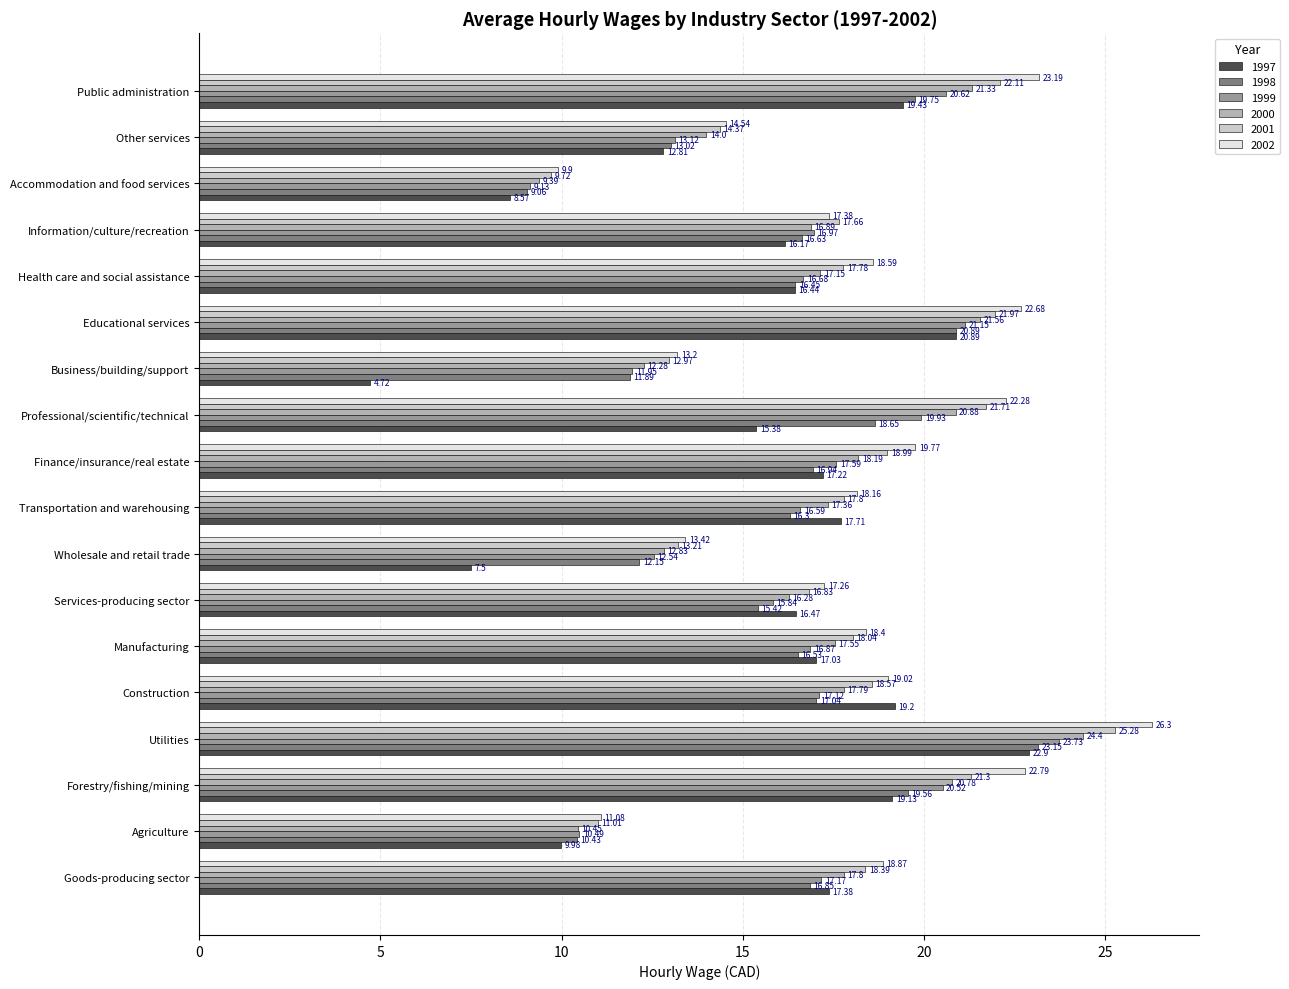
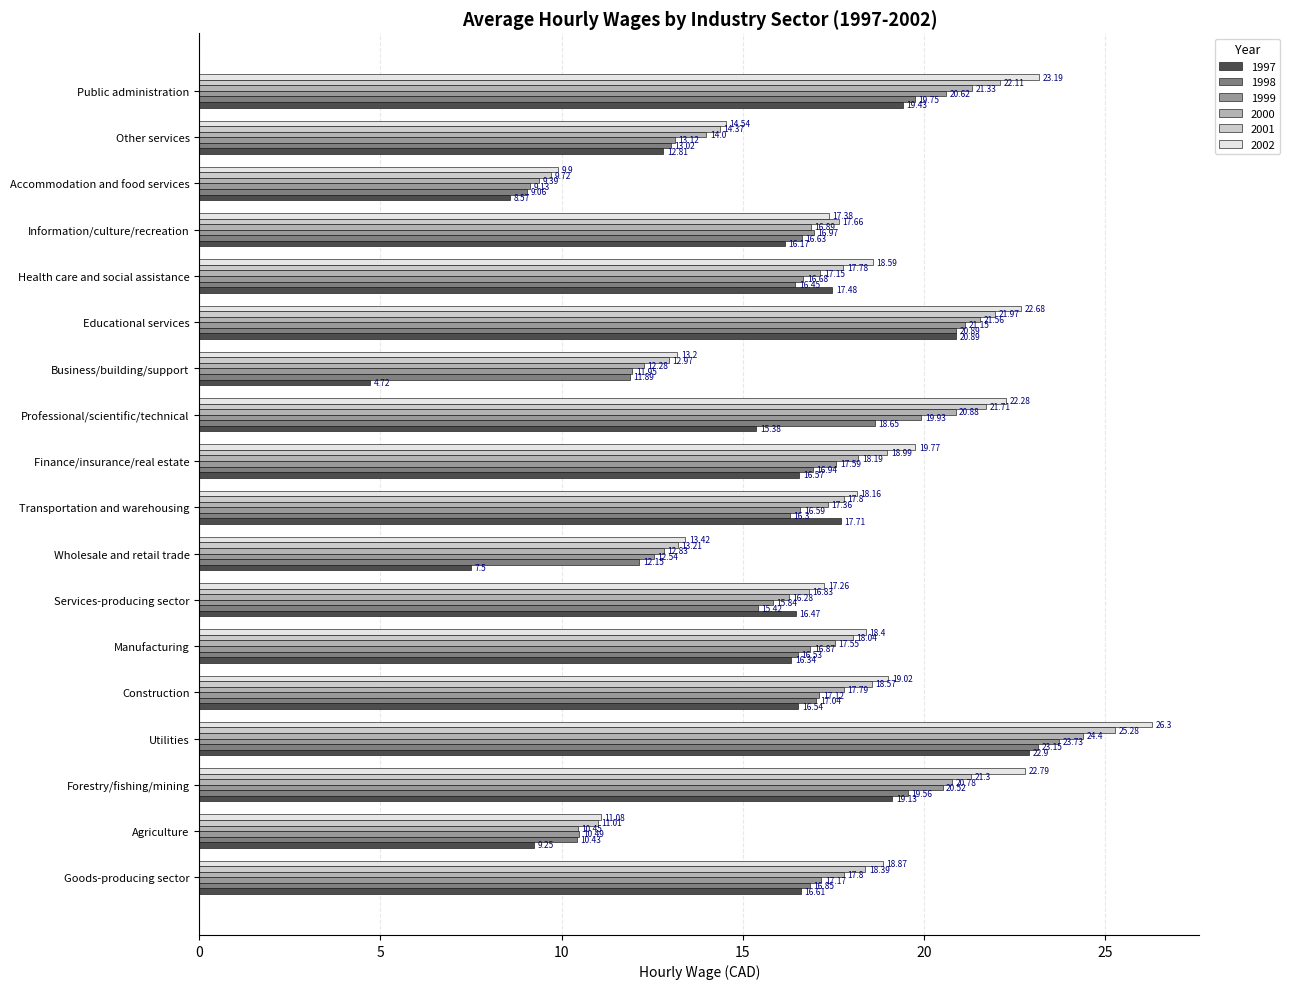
  {
    "1997": {
      "Accommodation and food services": 8.57,
      "Information/culture/recreation": 16.17,
-     "Health care and social assistance": 16.44,
+     "Health care and social assistance": 17.48,
      "Business/building/support": 4.72,
      "Professional/scientific/technical": 15.38,
-     "Finance/insurance/real estate": 17.22,
+     "Finance/insurance/real estate": 16.57,
      "Transportation and warehousing": 17.71,
      "Wholesale and retail trade": 7.5,
      "Services-producing sector": 16.47,
-     "Manufacturing": 17.03,
-     "Construction": 19.2,
+     "Manufacturing": 16.34,
+     "Construction": 16.54,
      "Forestry/fishing/mining": 19.13,
-     "Agriculture": 9.98,
-     "Goods-producing sector": 17.38
+     "Agriculture": 9.25,
+     "Goods-producing sector": 16.61
    }
  }
